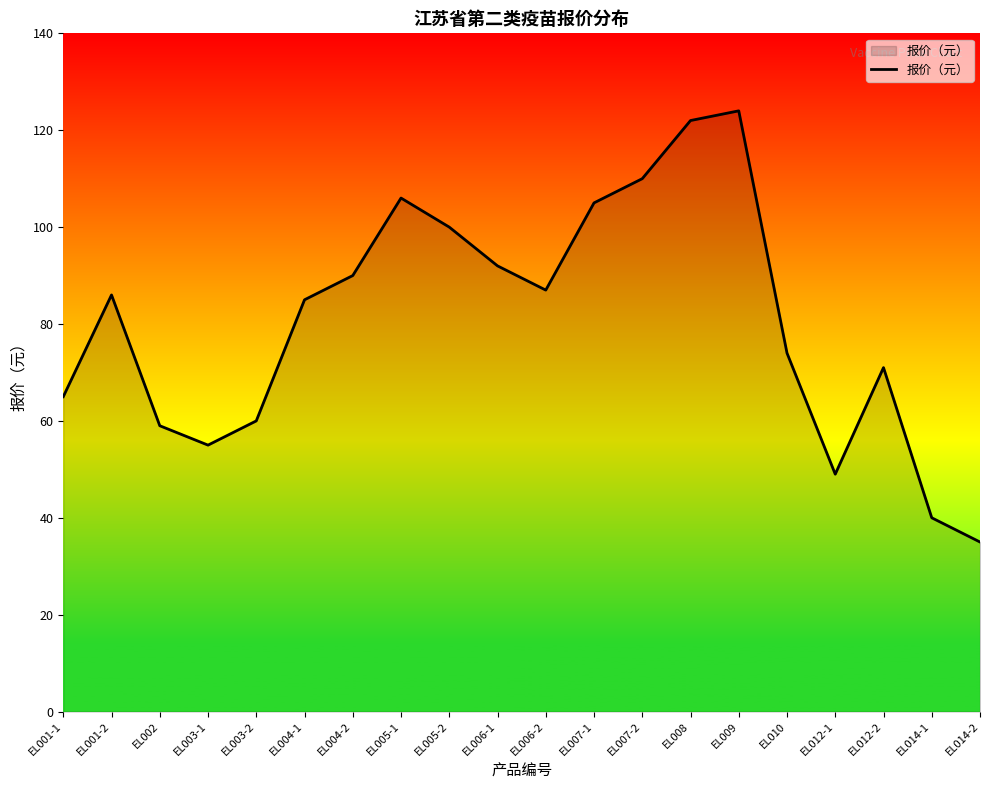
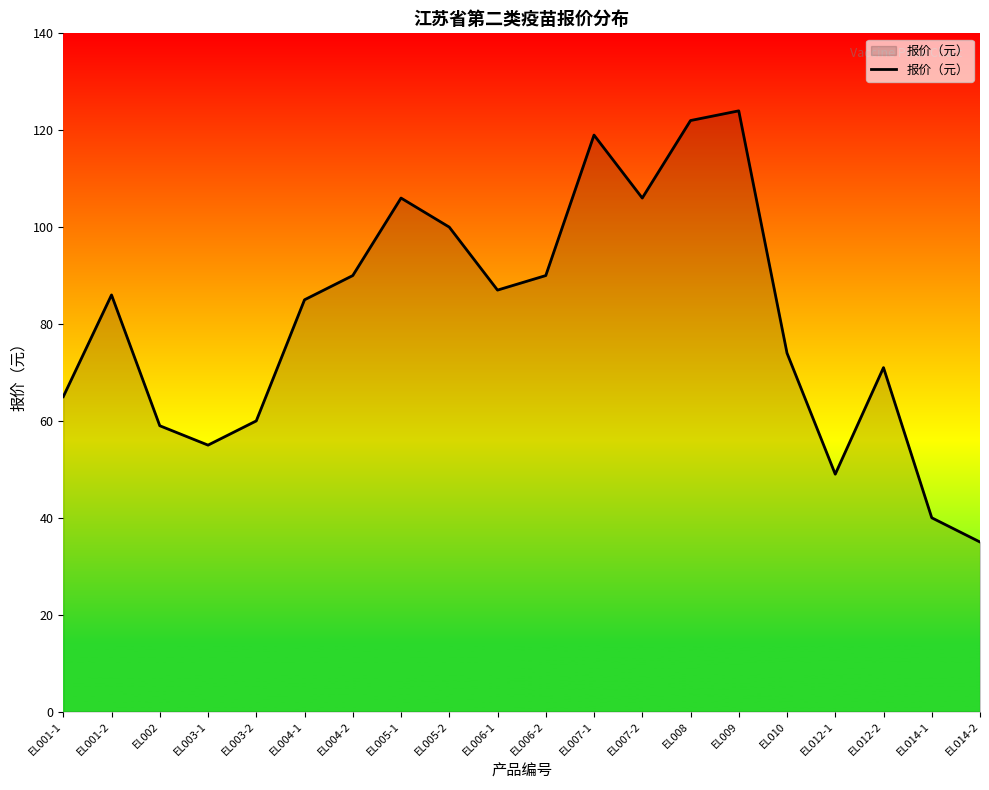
  {
    "EL001-1": 65,
    "EL001-2": 86,
    "EL002": 59,
    "EL003-1": 55,
    "EL003-2": 60,
    "EL004-1": 85,
    "EL004-2": 90,
    "EL005-1": 106,
    "EL005-2": 100,
-   "EL006-1": 92,
-   "EL006-2": 87,
-   "EL007-1": 105,
-   "EL007-2": 110,
+   "EL006-1": 87,
+   "EL006-2": 90,
+   "EL007-1": 119,
+   "EL007-2": 106,
    "EL008": 122,
    "EL009": 124,
    "EL010": 74,
    "EL012-1": 49,
    "EL012-2": 71,
    "EL014-1": 40,
    "EL014-2": 35
  }
